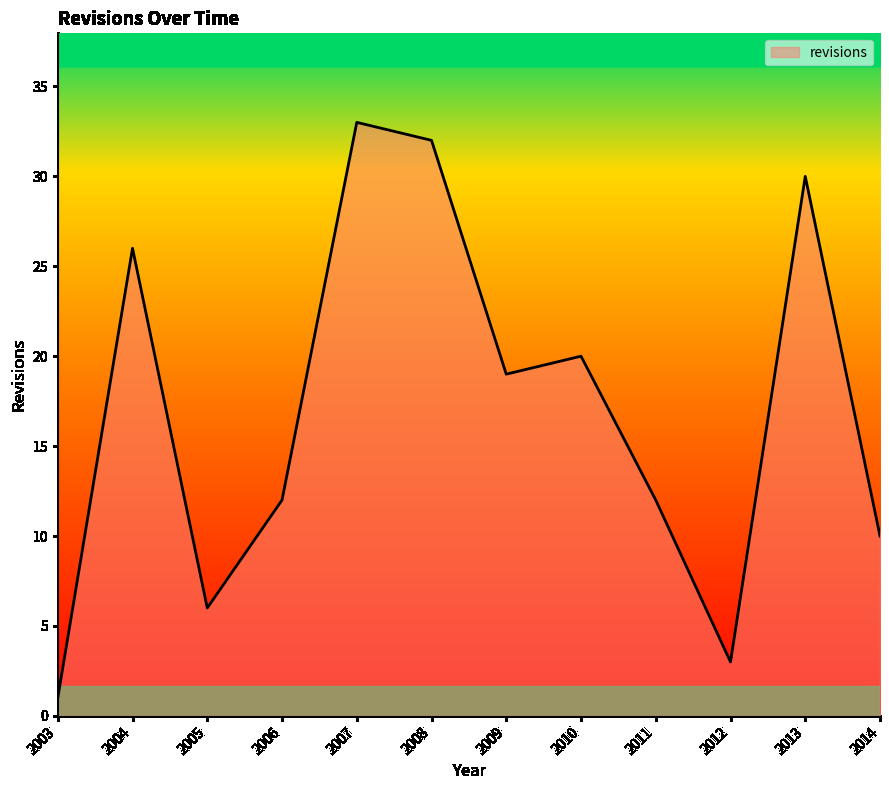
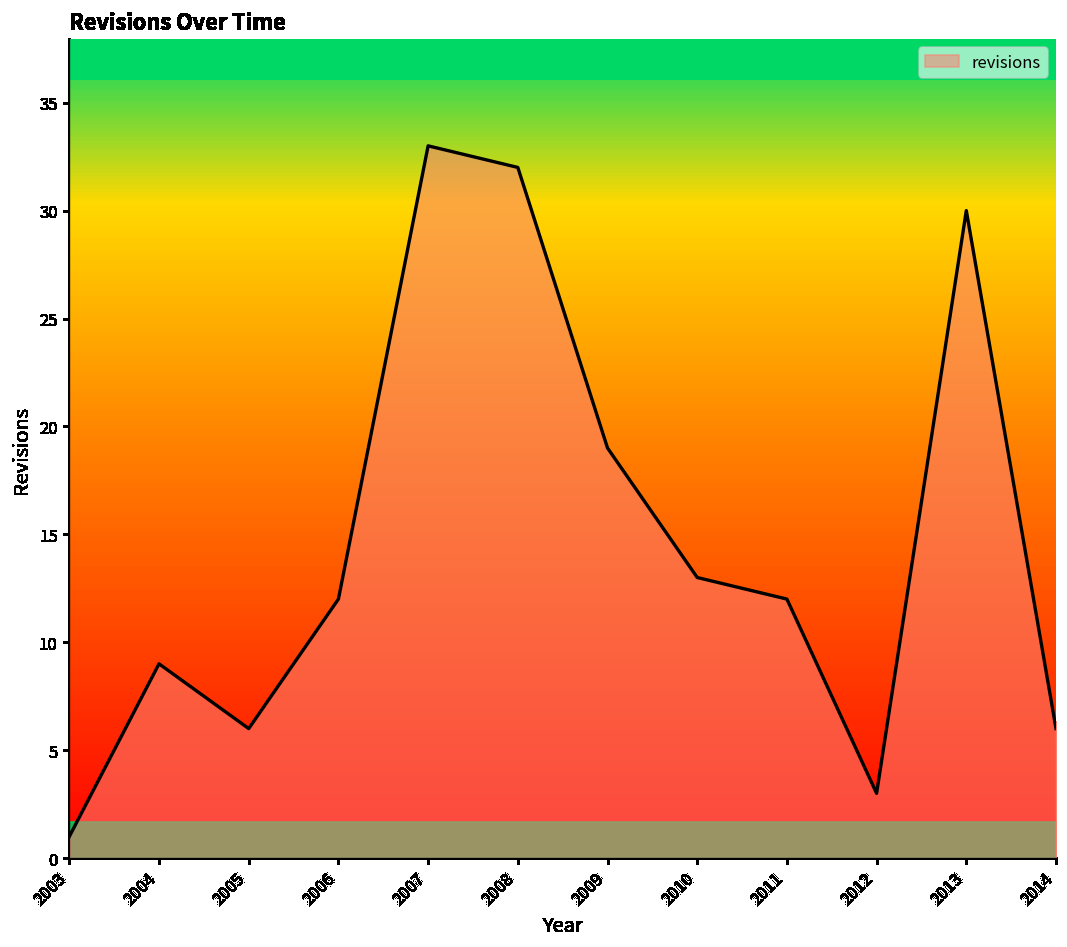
  {
-   "2004": 26,
+   "2004": 9,
    "2005": 6,
    "2006": 12,
    "2007": 33,
    "2008": 32,
    "2009": 19,
-   "2010": 20,
+   "2010": 13,
    "2011": 12,
    "2012": 3,
    "2013": 30,
-   "2014": 10
+   "2014": 6
  }
